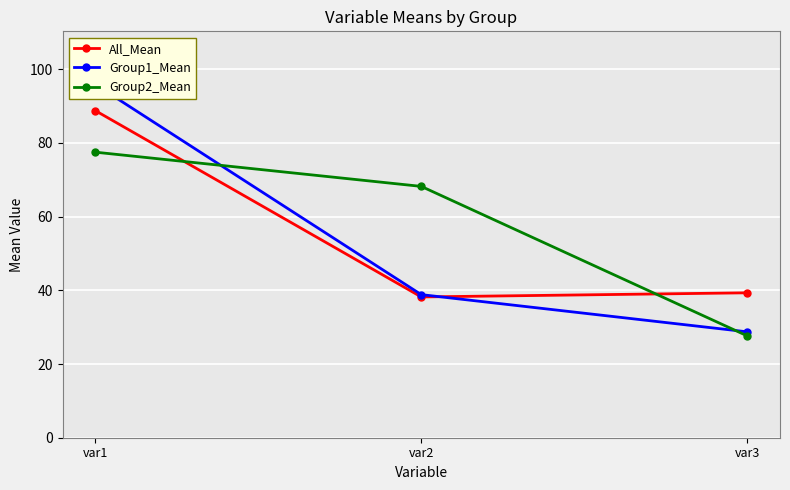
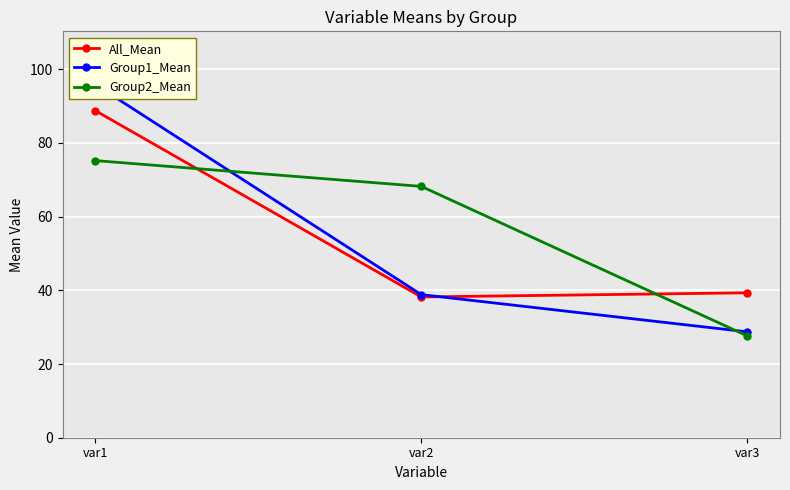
  {
    "All_Mean": {
      "var1": 89,
      "var3": 39
    },
    "Group1_Mean": {
      "var3": 29
    },
    "Group2_Mean": {
-     "var1": 77,
+     "var1": 75,
      "var2": 68,
      "var3": 28
    }
  }
